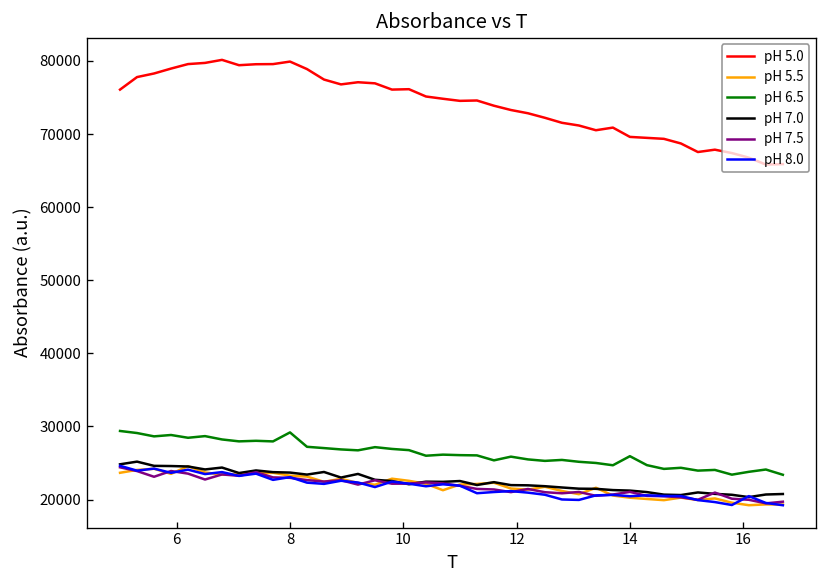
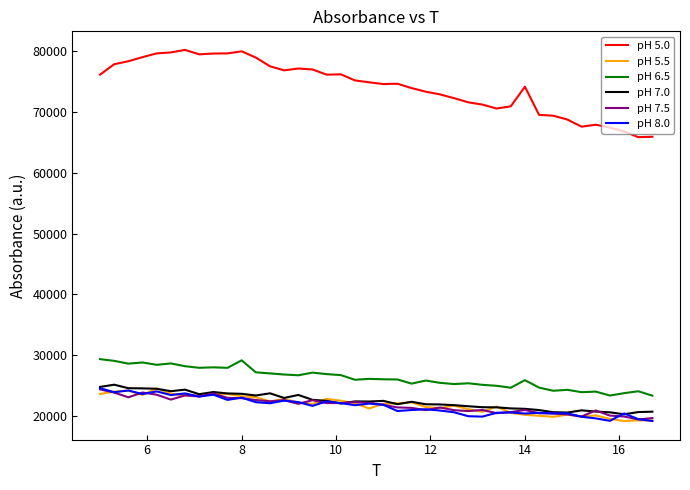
  {
    "pH 5.0": {
      "8": 80000,
-     "14": 70000
+     "14": 74000
    },
    "pH 6.5": {
      "8": 29000,
      "14": 26000
    },
    "pH 7.0": {
      "8": 24000
    }
  }
